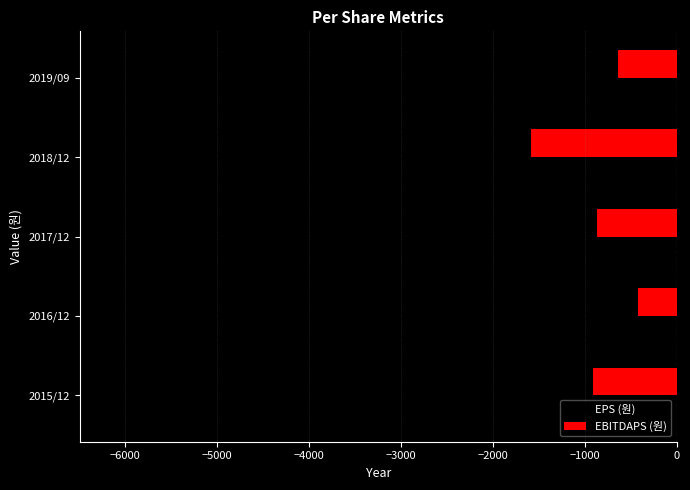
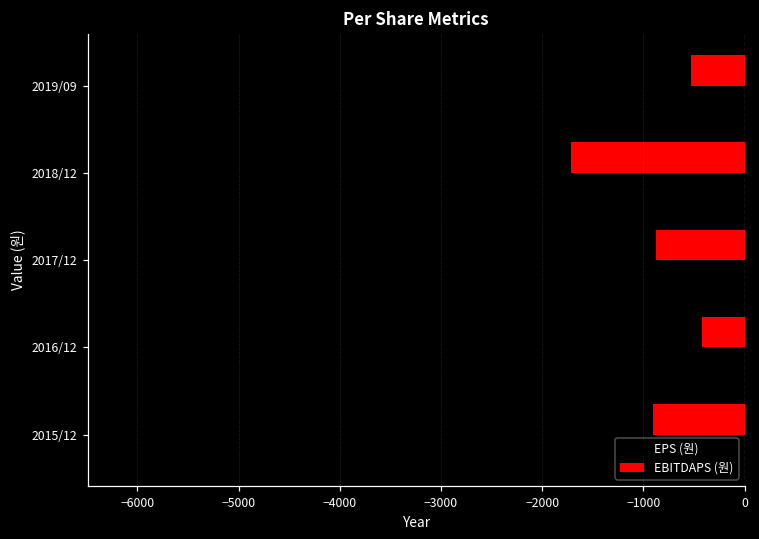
  {
    "EPS (원)": {
      "2019/09": -800,
      "2018/12": -3400,
      "2017/12": -6200,
      "2016/12": -1900,
      "2015/12": -2800
    },
    "EBITDAPS (원)": {
-     "2019/09": -600,
-     "2018/12": -1600,
+     "2019/09": -500,
+     "2018/12": -1700,
      "2017/12": -900,
      "2016/12": -400,
      "2015/12": -900
    }
  }
